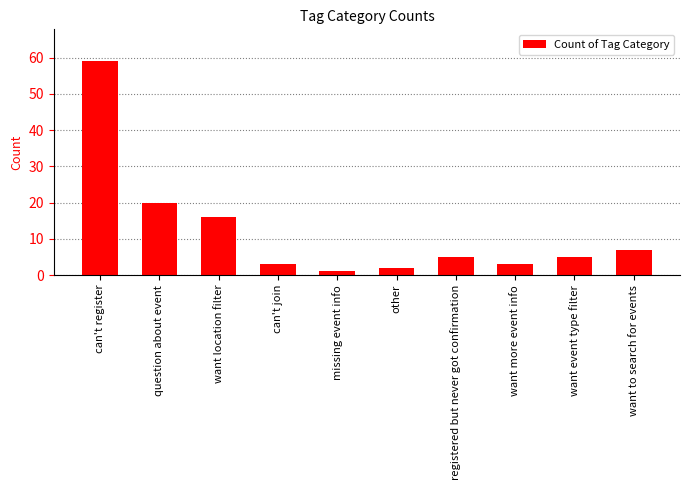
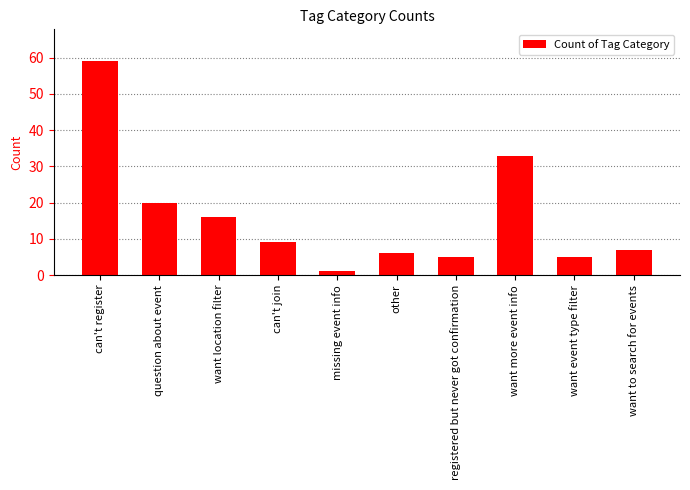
  {
    "can't register": 59,
    "question about event": 20,
    "want location filter": 16,
-   "can't join": 3,
+   "can't join": 9,
    "missing event info": 1,
-   "other": 2,
+   "other": 6,
    "registered but never got confirmation": 5,
-   "want more event info": 3,
+   "want more event info": 33,
    "want event type filter": 5,
    "want to search for events": 7
  }
